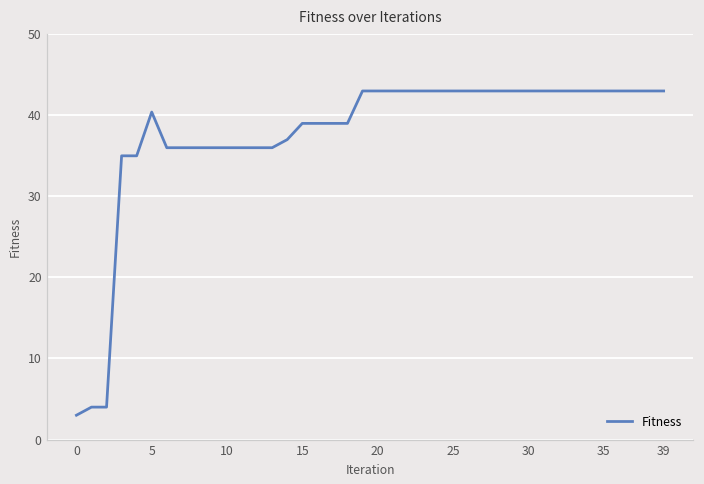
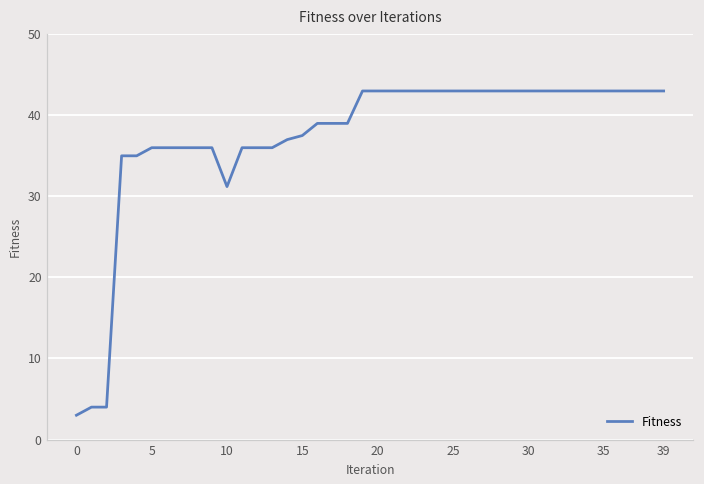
  {
    "0": 3,
-   "5": 40,
-   "10": 36,
-   "15": 39,
+   "5": 36,
+   "10": 31,
+   "15": 38,
    "20": 43,
    "25": 43,
    "30": 43,
    "35": 43,
    "39": 43
  }
